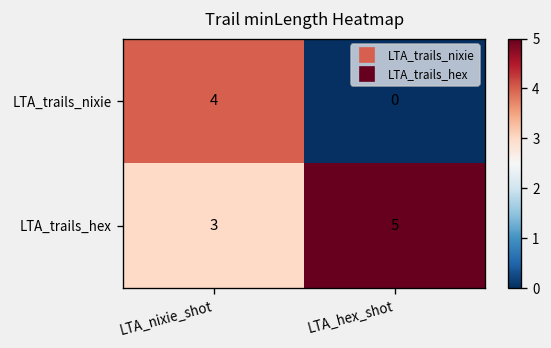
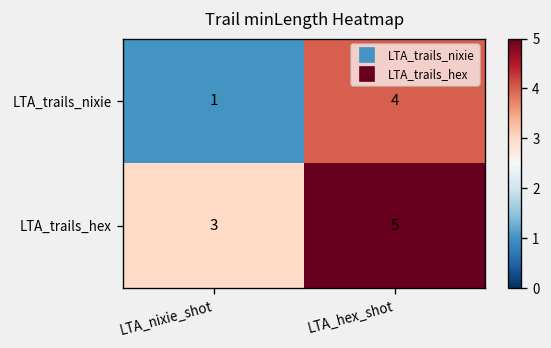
  {
    "LTA_trails_nixie": {
-     "LTA_nixie_shot": 4,
-     "LTA_hex_shot": 0
+     "LTA_nixie_shot": 1,
+     "LTA_hex_shot": 4
    },
    "LTA_trails_hex": {
      "LTA_nixie_shot": 3,
      "LTA_hex_shot": 5
    }
  }
